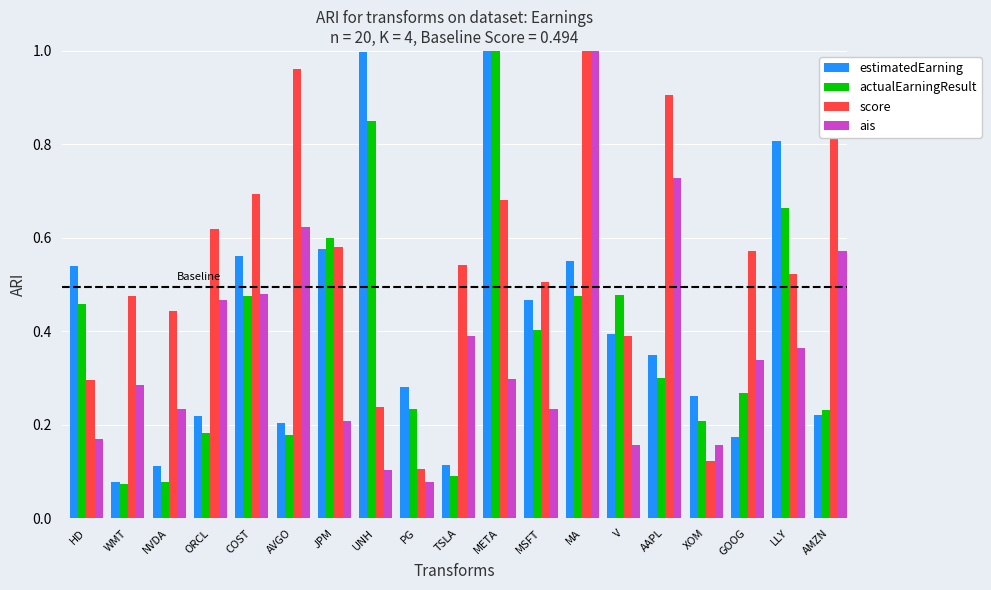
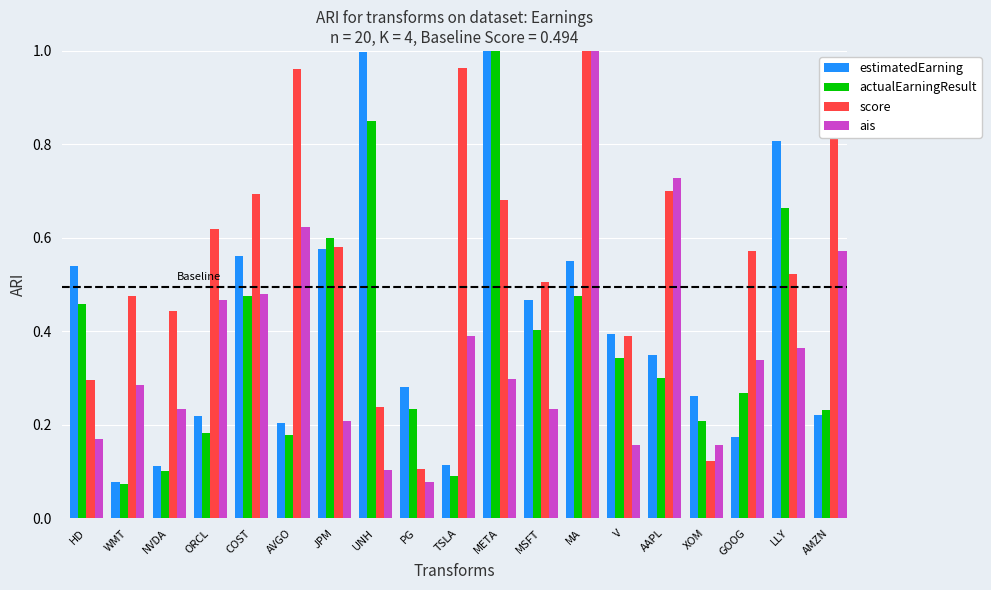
  {
    "estimatedEarning": {
      "HD": 0.54,
      "WMT": 0.08,
      "NVDA": 0.11,
      "ORCL": 0.22,
      "COST": 0.56,
      "AVGO": 0.20,
      "JPM": 0.58,
      "UNH": 1.00,
      "PG": 0.28,
      "TSLA": 0.11,
      "META": 1.00,
      "MSFT": 0.47,
      "MA": 0.55,
      "V": 0.39,
      "AAPL": 0.35,
      "XOM": 0.26,
      "GOOG": 0.17,
      "LLY": 0.81,
      "AMZN": 0.22
    },
    "actualEarningResult": {
      "HD": 0.46,
      "WMT": 0.07,
-     "NVDA": 0.08,
+     "NVDA": 0.10,
      "ORCL": 0.18,
      "COST": 0.48,
      "AVGO": 0.18,
      "JPM": 0.60,
      "UNH": 0.85,
      "PG": 0.23,
      "TSLA": 0.09,
      "META": 1.00,
      "MSFT": 0.40,
      "MA": 0.48,
-     "V": 0.48,
+     "V": 0.34,
      "AAPL": 0.30,
      "XOM": 0.21,
      "GOOG": 0.27,
      "LLY": 0.66,
      "AMZN": 0.23
    },
    "score": {
      "HD": 0.29,
      "WMT": 0.48,
      "NVDA": 0.44,
      "ORCL": 0.62,
      "COST": 0.69,
      "AVGO": 0.96,
      "JPM": 0.58,
      "UNH": 0.24,
      "PG": 0.11,
-     "TSLA": 0.54,
+     "TSLA": 0.96,
      "META": 0.68,
      "MSFT": 0.51,
      "MA": 1.00,
      "V": 0.39,
-     "AAPL": 0.91,
+     "AAPL": 0.70,
      "XOM": 0.12,
      "GOOG": 0.57,
      "LLY": 0.52
    },
    "ais": {
      "HD": 0.17,
      "WMT": 0.29,
      "NVDA": 0.23,
      "ORCL": 0.47,
      "COST": 0.48,
      "AVGO": 0.62,
      "JPM": 0.21,
      "UNH": 0.10,
      "PG": 0.08,
      "TSLA": 0.39,
      "META": 0.30,
      "MSFT": 0.23,
      "MA": 1.00,
      "V": 0.16,
      "AAPL": 0.73,
      "XOM": 0.16,
      "GOOG": 0.34,
      "LLY": 0.36,
      "AMZN": 0.57
    }
  }
